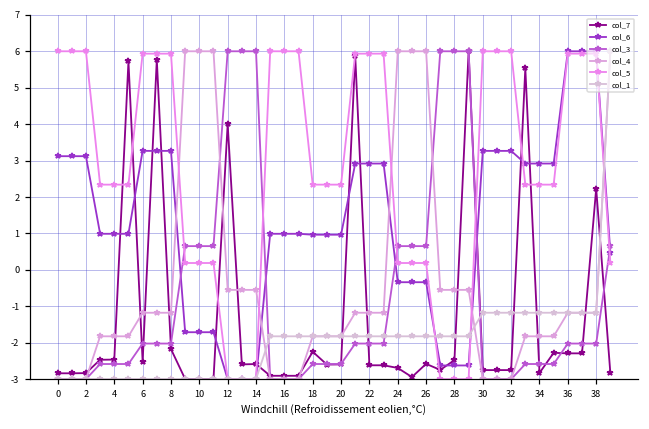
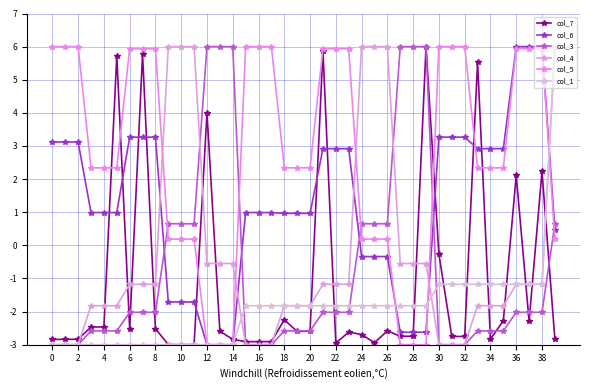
  {
    "col_7": {
      "0": -2.8,
      "2": -2.8,
      "4": -2.5,
      "6": -2.5,
-     "8": -2.2,
+     "8": -2.5,
      "12": 4.0,
-     "14": -2.6,
+     "14": -2.8,
      "16": -2.9,
      "18": -2.2,
-     "22": -2.6,
+     "22": -3.0,
      "24": -2.7,
      "26": -2.6,
-     "28": -2.5,
-     "30": -2.8,
+     "28": -2.7,
+     "30": -0.3,
      "32": -2.8,
      "34": -2.8,
-     "36": -2.3,
+     "36": 2.1,
      "38": 2.2
    }
  }
